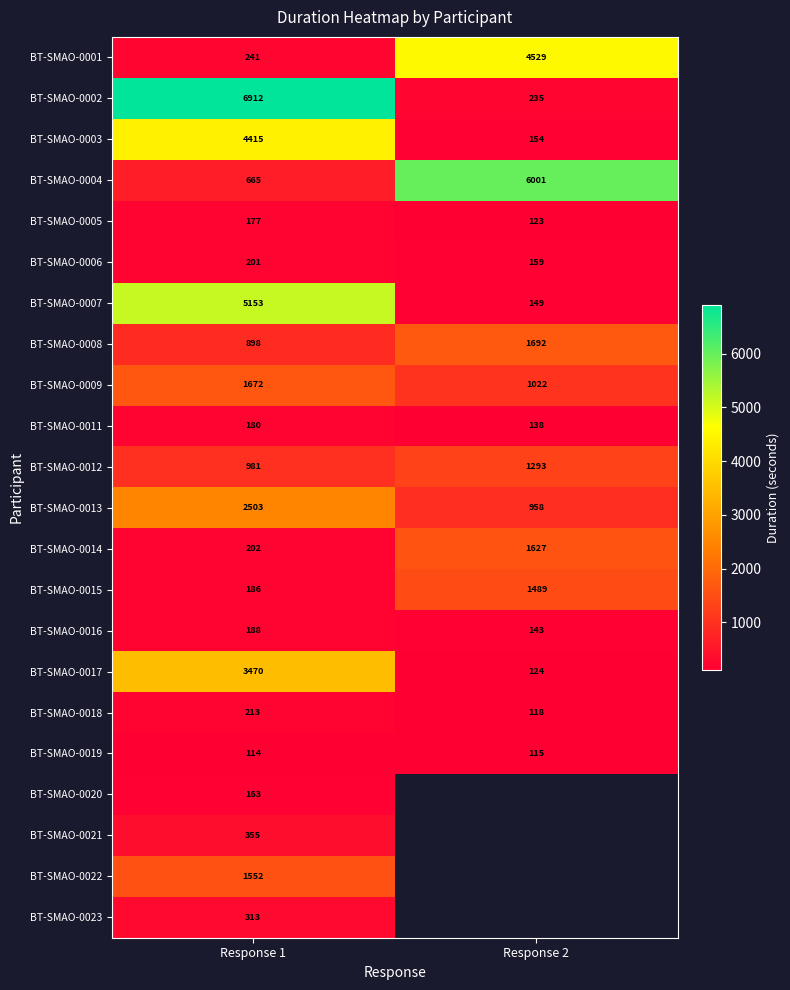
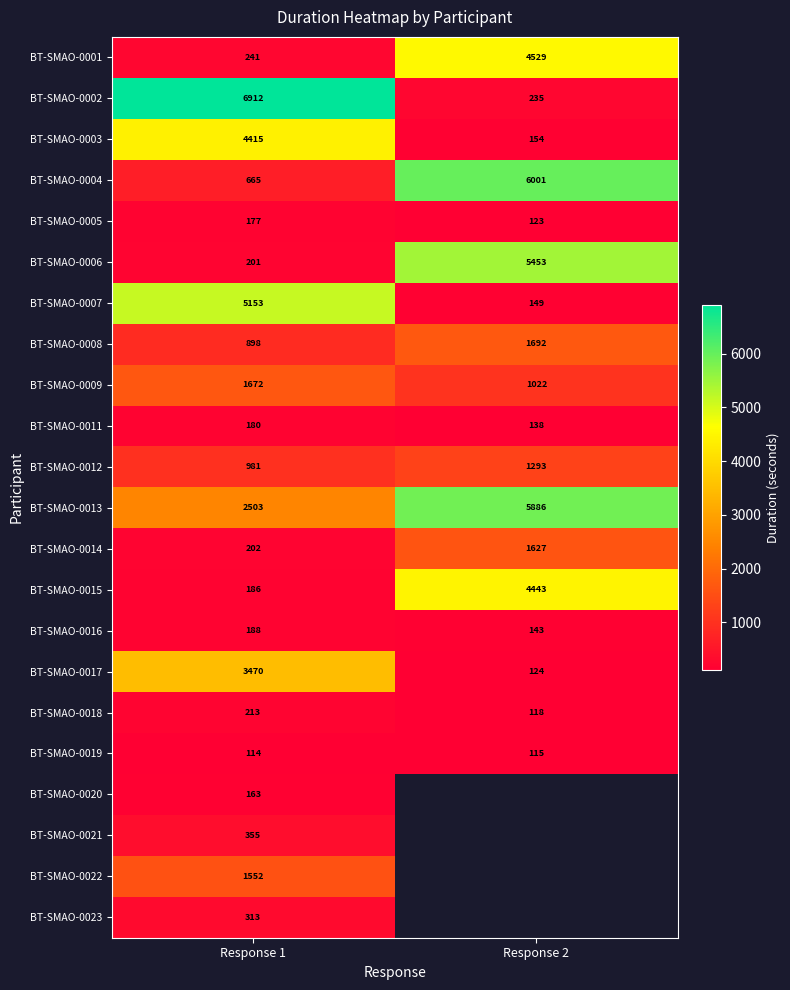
  {
    "BT-SMAO-0001": {
      "Response 1": 241,
      "Response 2": 4529
    },
    "BT-SMAO-0002": {
      "Response 1": 6912,
      "Response 2": 235
    },
    "BT-SMAO-0003": {
      "Response 1": 4415,
      "Response 2": 154
    },
    "BT-SMAO-0004": {
      "Response 1": 665,
      "Response 2": 6001
    },
    "BT-SMAO-0005": {
      "Response 1": 177,
      "Response 2": 123
    },
    "BT-SMAO-0006": {
      "Response 1": 201,
-     "Response 2": 159
+     "Response 2": 5453
    },
    "BT-SMAO-0007": {
      "Response 1": 5153,
      "Response 2": 149
    },
    "BT-SMAO-0008": {
      "Response 1": 898,
      "Response 2": 1692
    },
    "BT-SMAO-0009": {
      "Response 1": 1672,
      "Response 2": 1022
    },
    "BT-SMAO-0011": {
      "Response 1": 180,
      "Response 2": 138
    },
    "BT-SMAO-0012": {
      "Response 1": 981,
      "Response 2": 1293
    },
    "BT-SMAO-0013": {
      "Response 1": 2503,
-     "Response 2": 958
+     "Response 2": 5886
    },
    "BT-SMAO-0014": {
      "Response 1": 202,
      "Response 2": 1627
    },
    "BT-SMAO-0015": {
      "Response 1": 186,
-     "Response 2": 1489
+     "Response 2": 4443
    },
    "BT-SMAO-0016": {
      "Response 1": 188,
      "Response 2": 143
    },
    "BT-SMAO-0017": {
      "Response 1": 3470,
      "Response 2": 124
    },
    "BT-SMAO-0018": {
      "Response 1": 213,
      "Response 2": 118
    },
    "BT-SMAO-0019": {
      "Response 1": 114,
      "Response 2": 115
    },
    "BT-SMAO-0020": {
      "Response 1": 163
    },
    "BT-SMAO-0021": {
      "Response 1": 355
    },
    "BT-SMAO-0022": {
      "Response 1": 1552
    },
    "BT-SMAO-0023": {
      "Response 1": 313
    }
  }
